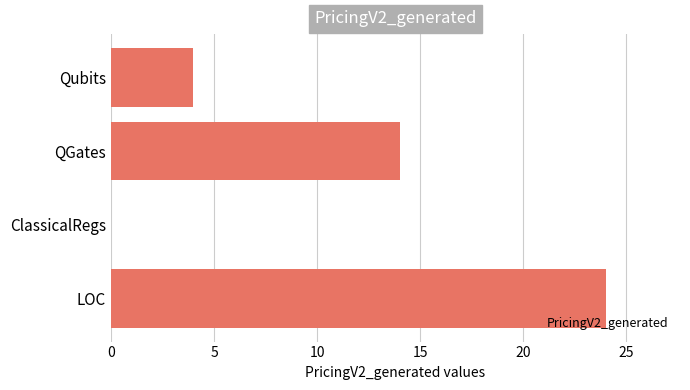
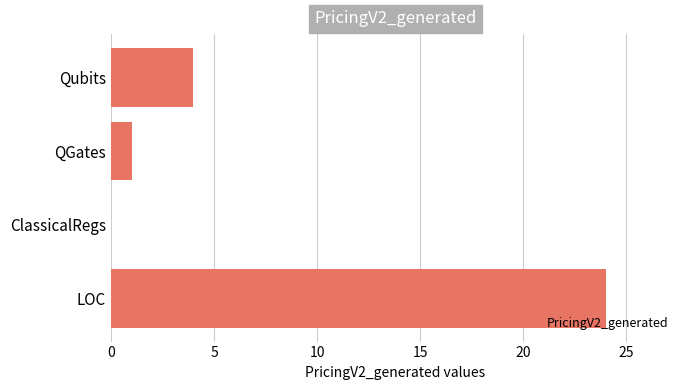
  {
    "Qubits": 4,
-   "QGates": 14,
+   "QGates": 1,
    "ClassicalRegs": 0,
    "LOC": 24
  }
